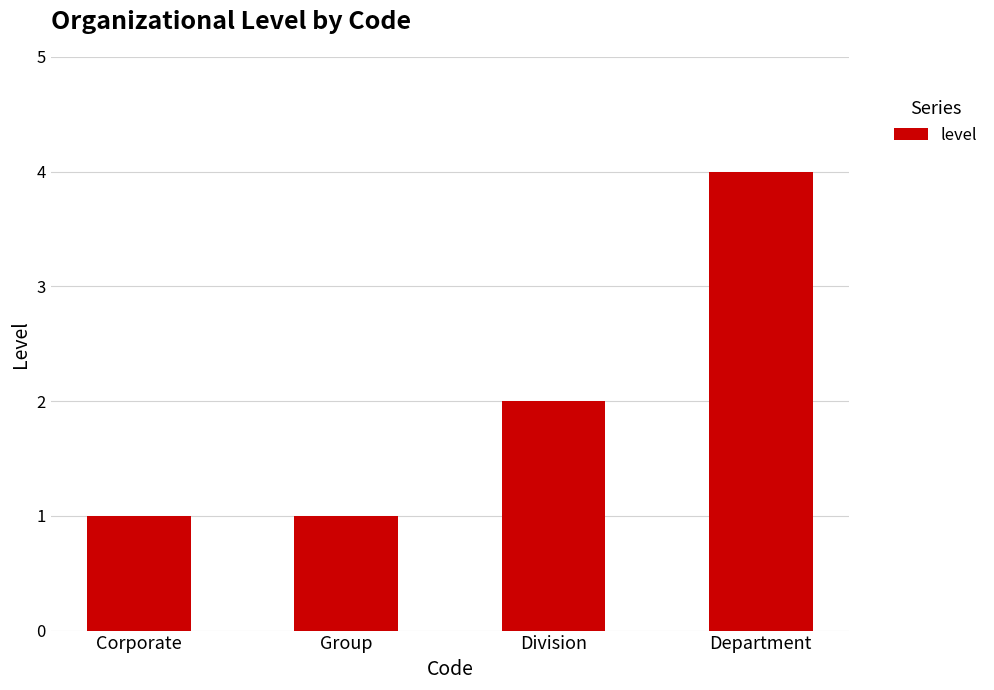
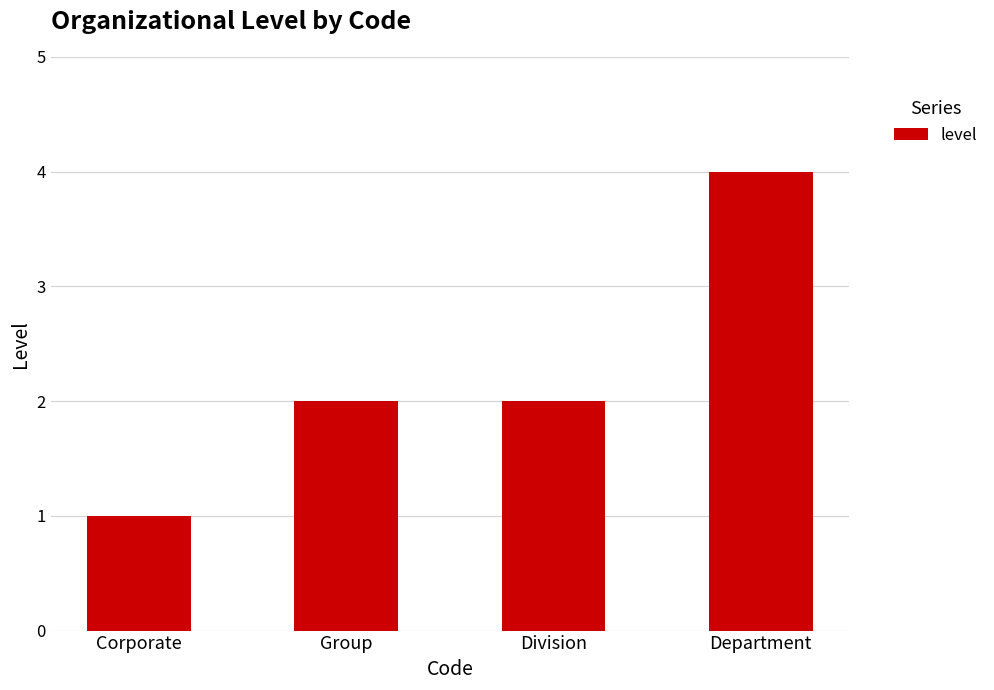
  {
    "Corporate": 1,
-   "Group": 1,
+   "Group": 2,
    "Division": 2,
    "Department": 4
  }
